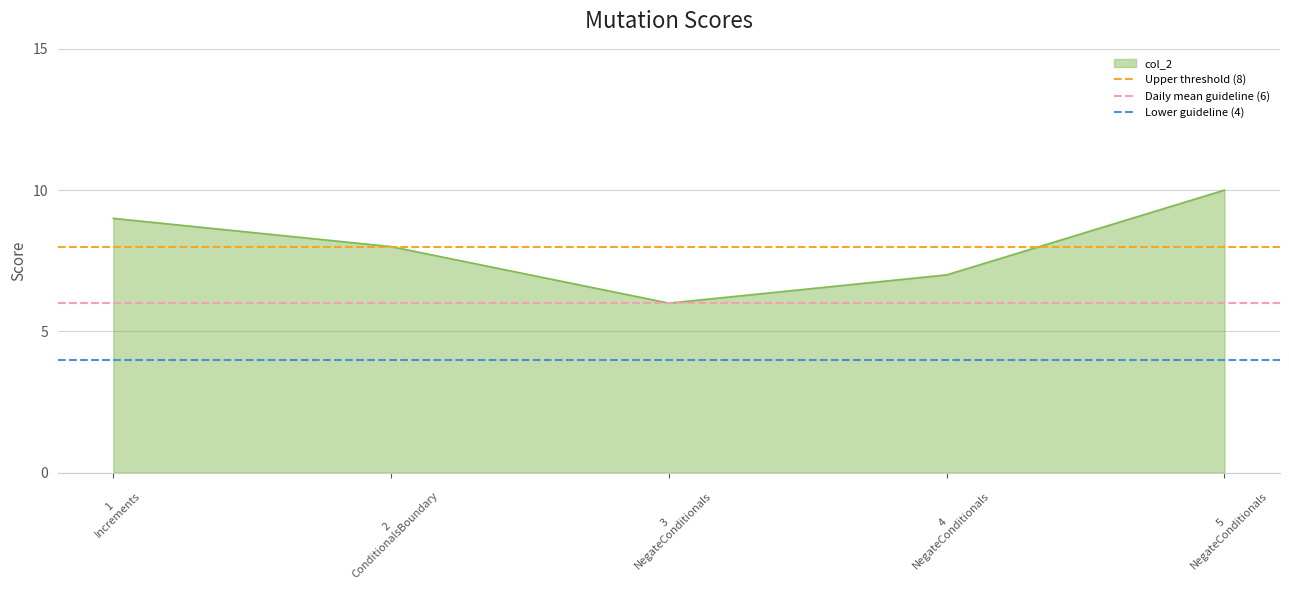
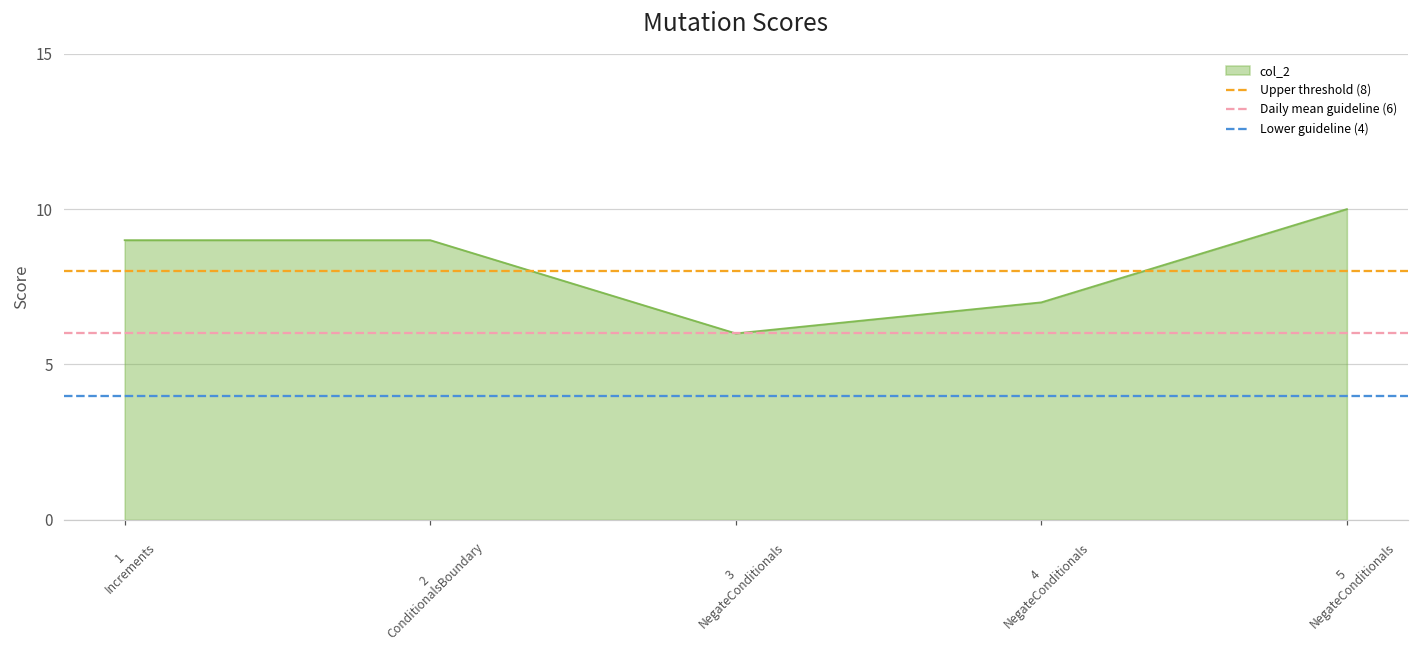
  {
    "1 Increments": 9,
-   "2 ConditionalsBoundary": 8,
+   "2 ConditionalsBoundary": 9,
    "3 NegateConditionals": 6,
    "4 NegateConditionals": 7,
    "5 NegateConditionals": 10
  }
